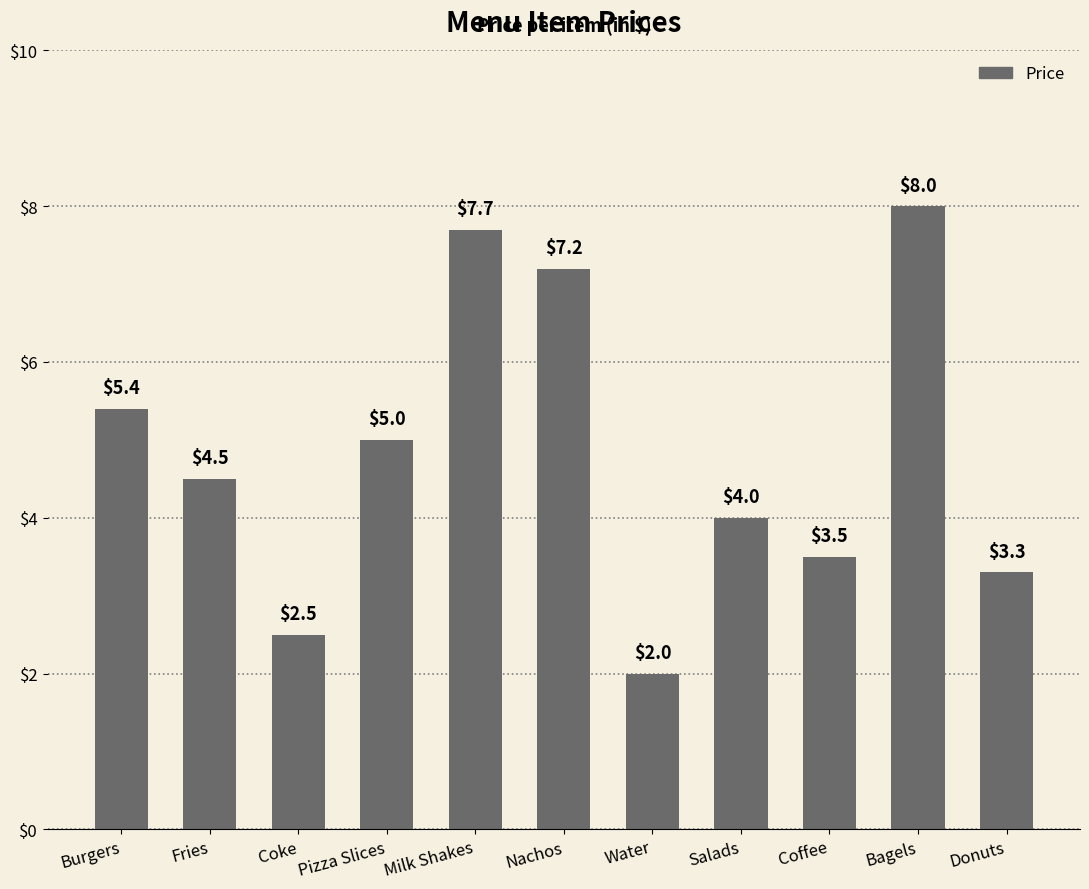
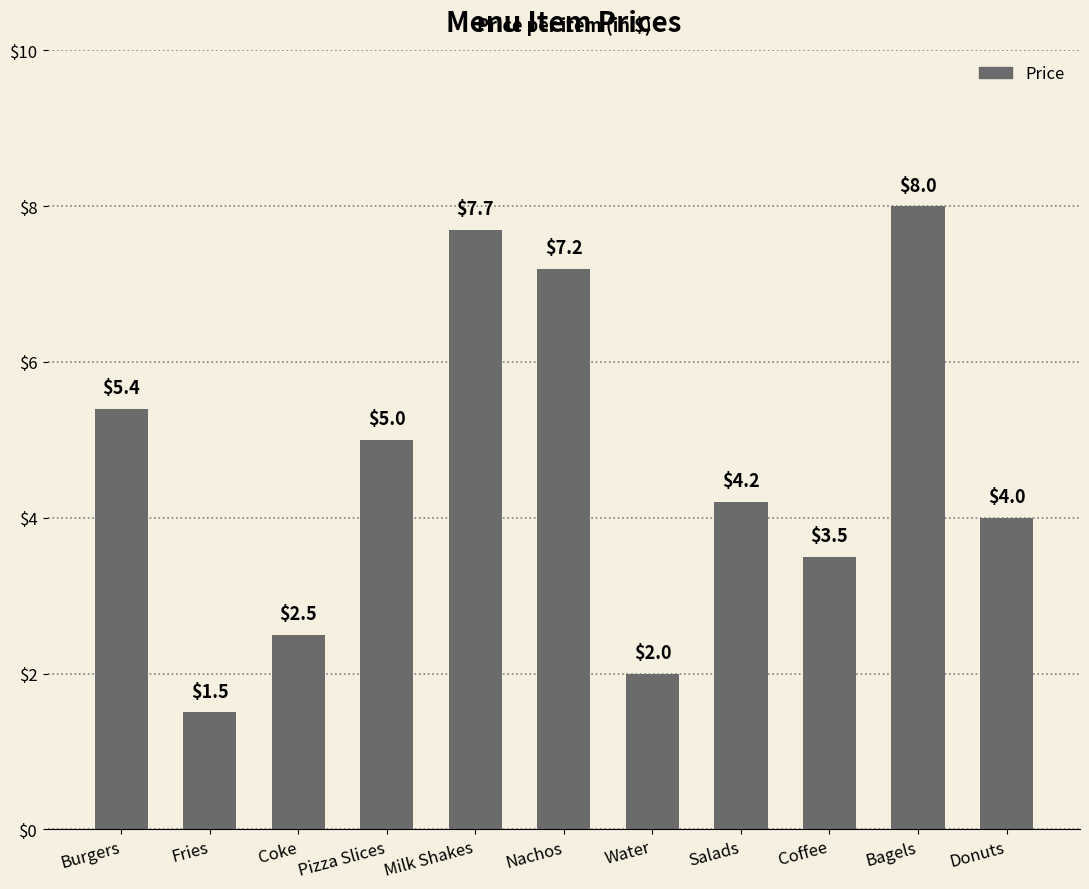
  {
    "Burgers": "$5.4",
-   "Fries": "$4.5",
+   "Fries": "$1.5",
    "Coke": "$2.5",
    "Pizza Slices": "$5.0",
    "Milk Shakes": "$7.7",
    "Nachos": "$7.2",
    "Water": "$2.0",
-   "Salads": "$4.0",
+   "Salads": "$4.2",
    "Coffee": "$3.5",
    "Bagels": "$8.0",
-   "Donuts": "$3.3"
+   "Donuts": "$4.0"
  }
